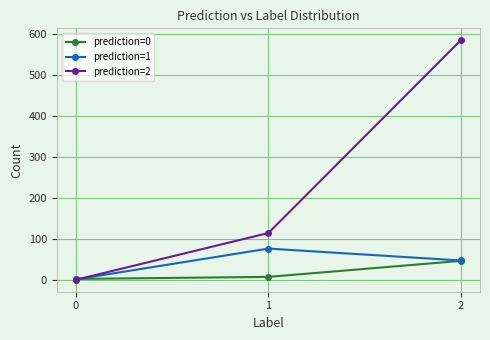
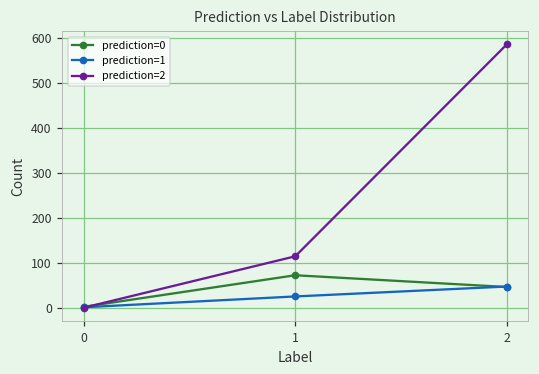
  {
    "prediction=0": {
-     "1": 10
+     "1": 70
    },
    "prediction=1": {
-     "1": 80
+     "1": 30
    },
    "prediction=2": {
      "1": 120,
      "2": 590
    }
  }
